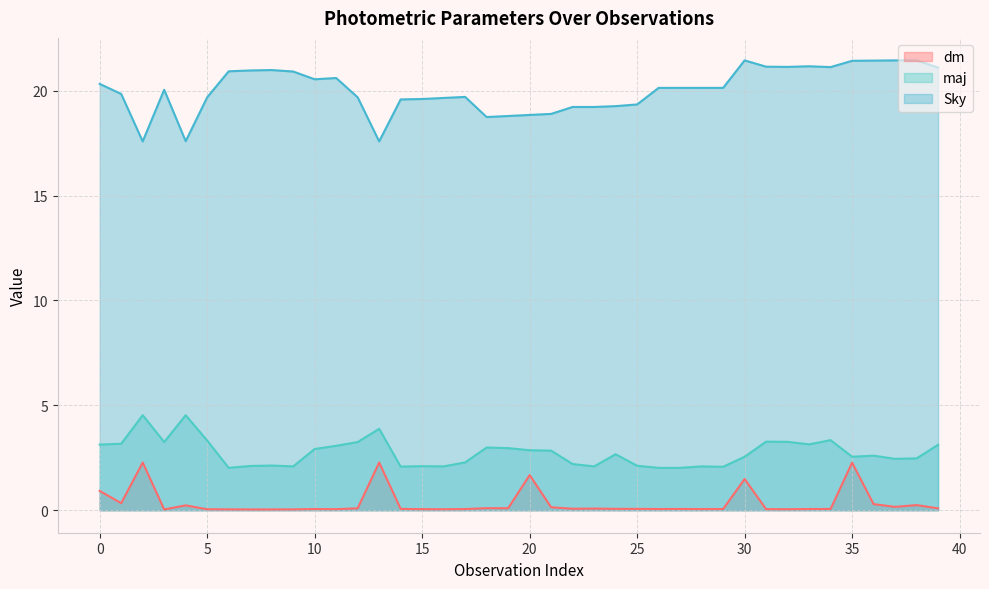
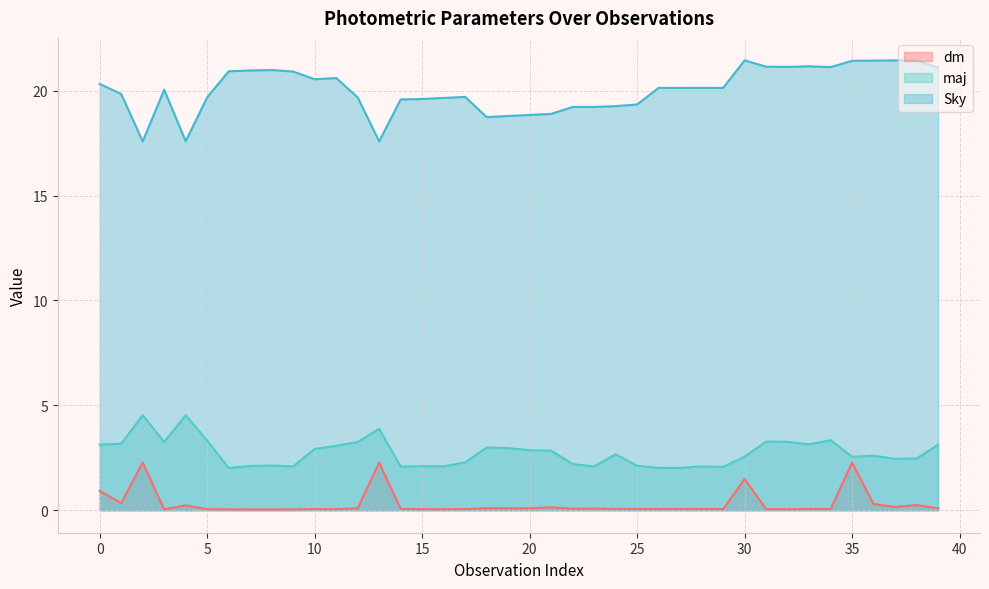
  {
    "dm": {
      "0": 0.9,
      "5": 0.0,
      "10": 0.1,
      "15": 0.1,
-     "20": 1.7,
+     "20": 0.1,
      "25": 0.1,
      "30": 1.5,
      "35": 2.3
    }
  }
